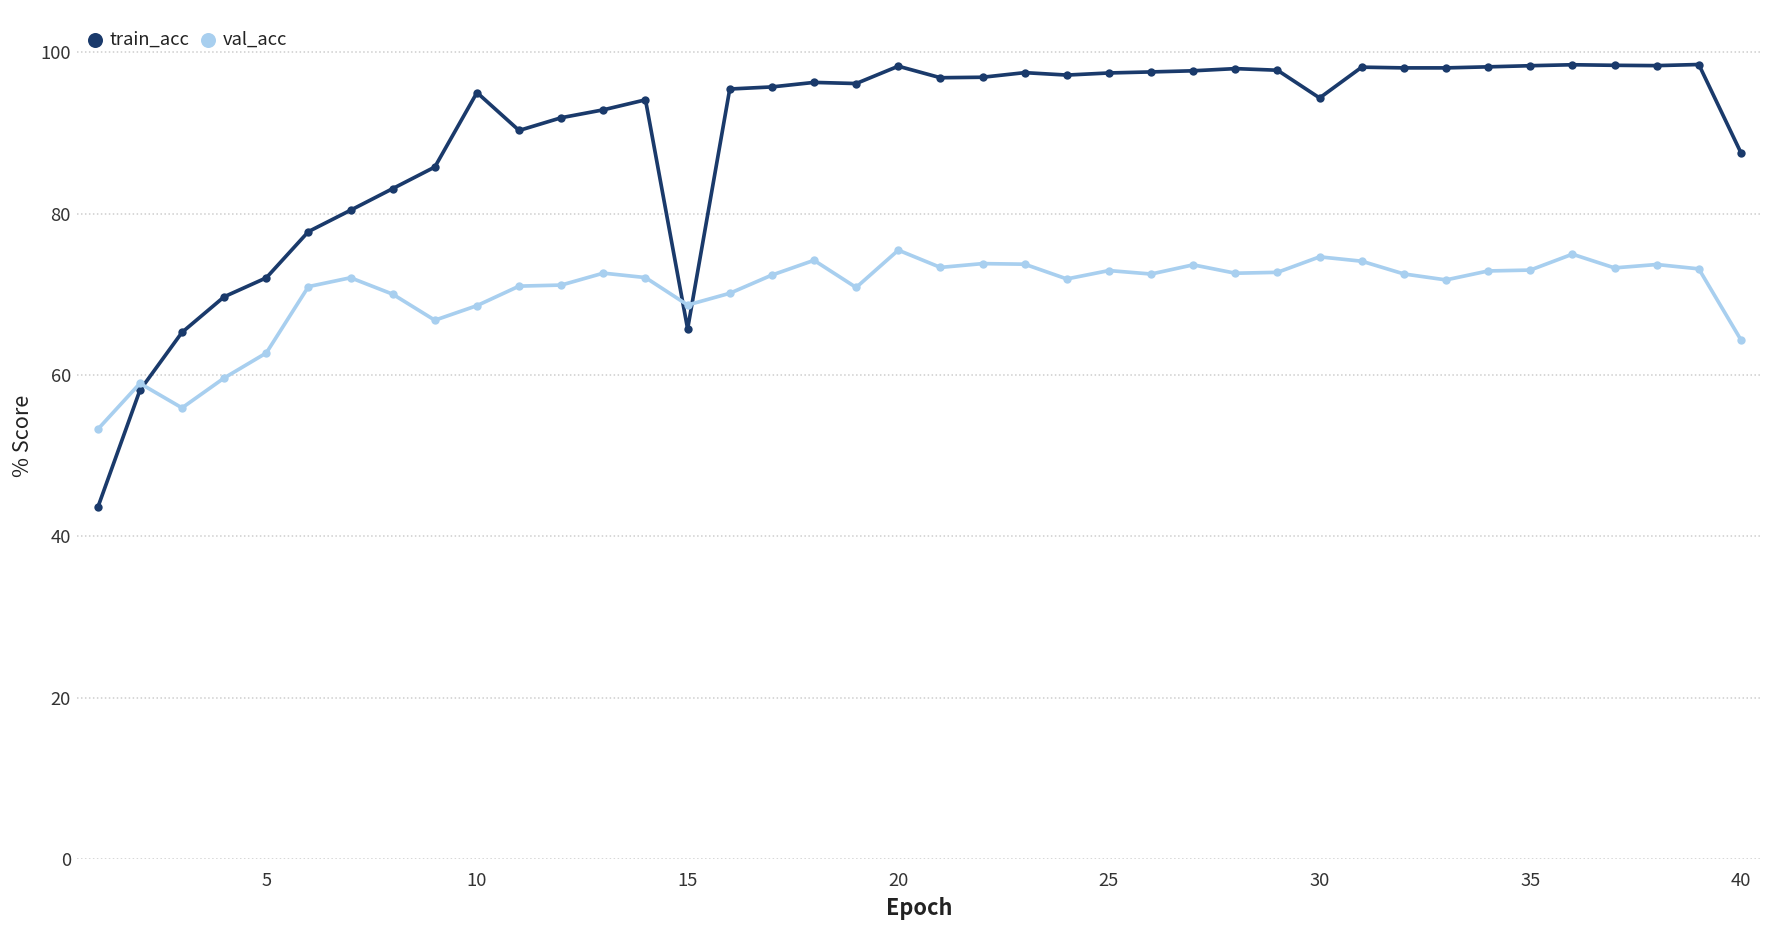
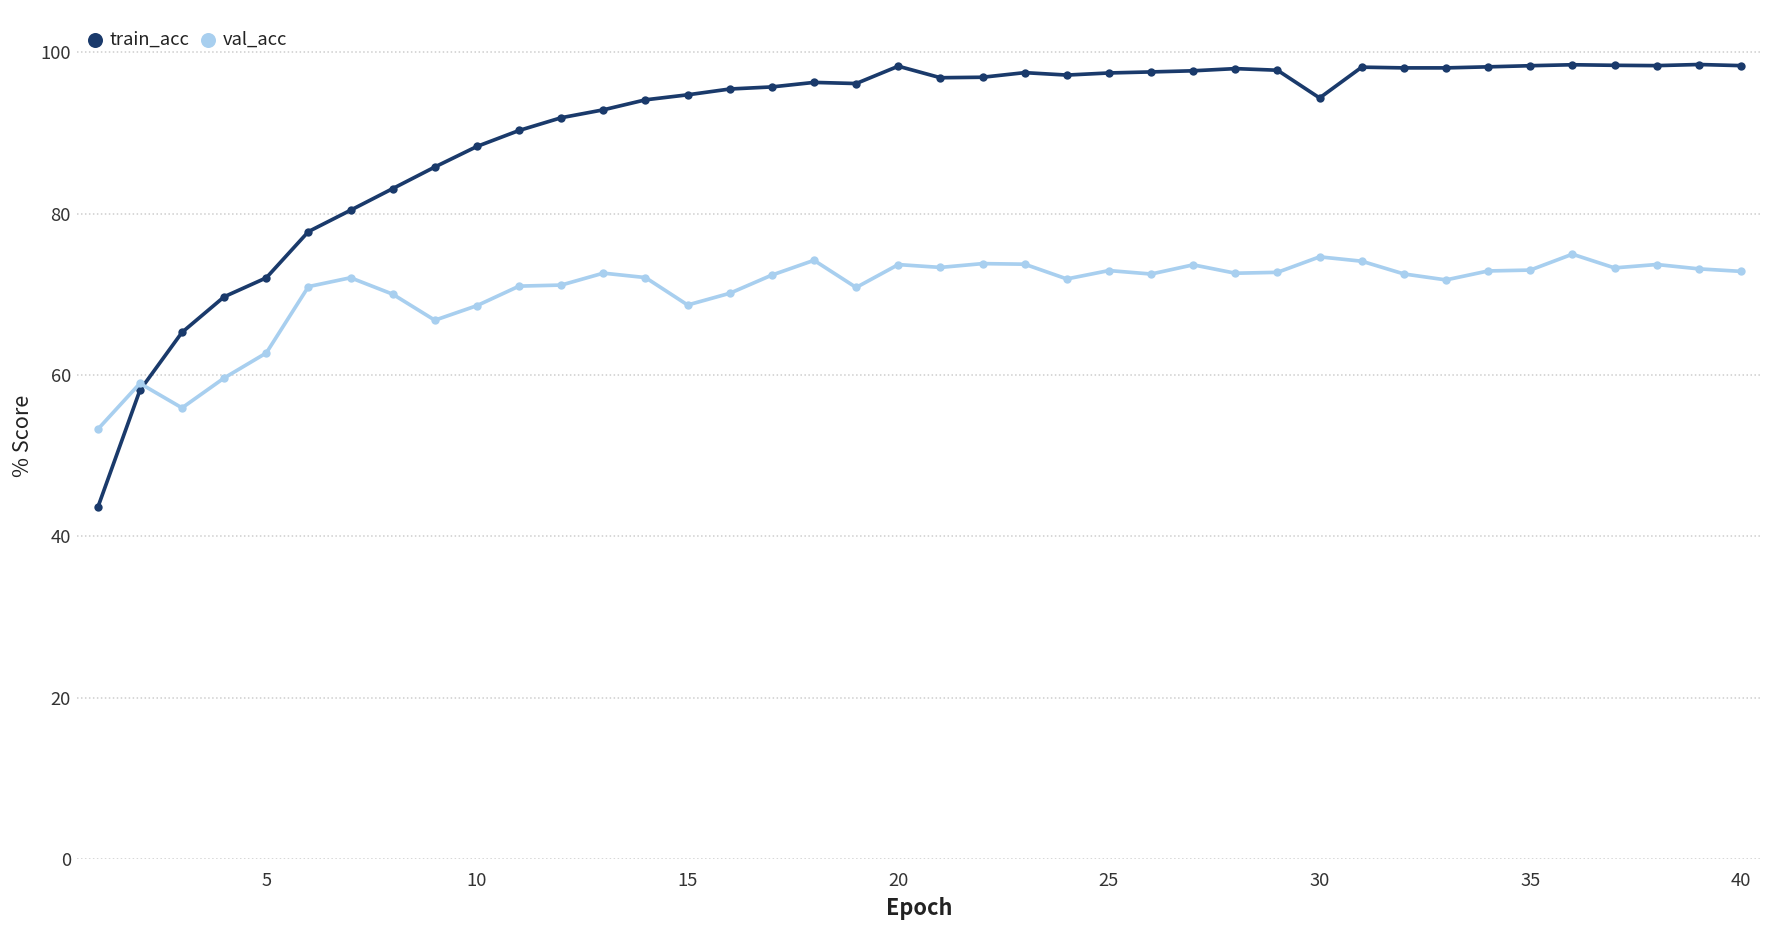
  {
    "train_acc": {
      "5": 72,
-     "10": 95,
-     "15": 66,
+     "10": 88,
+     "15": 95,
      "20": 98,
      "25": 97,
      "30": 94,
      "35": 98,
-     "40": 88
+     "40": 98
    },
    "val_acc": {
      "5": 63,
      "10": 69,
      "15": 69,
-     "20": 75,
+     "20": 74,
      "25": 73,
      "30": 75,
      "35": 73,
-     "40": 64
+     "40": 73
    }
  }
